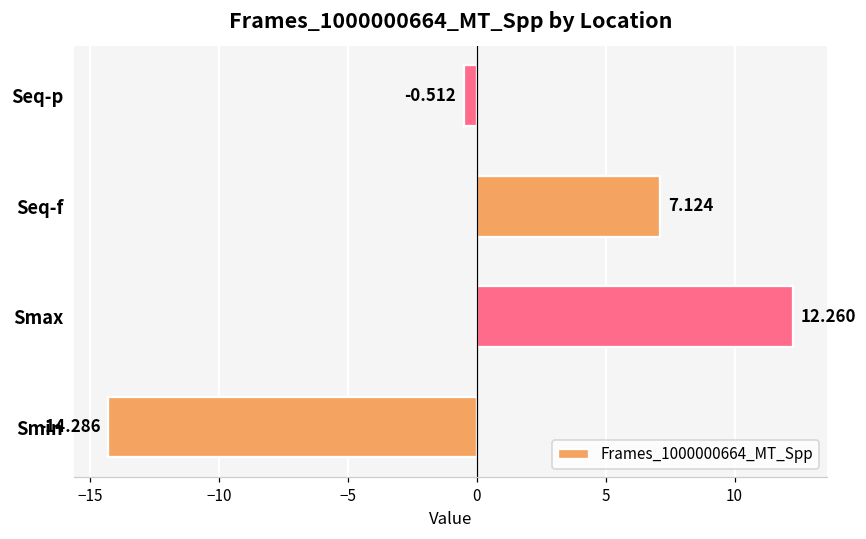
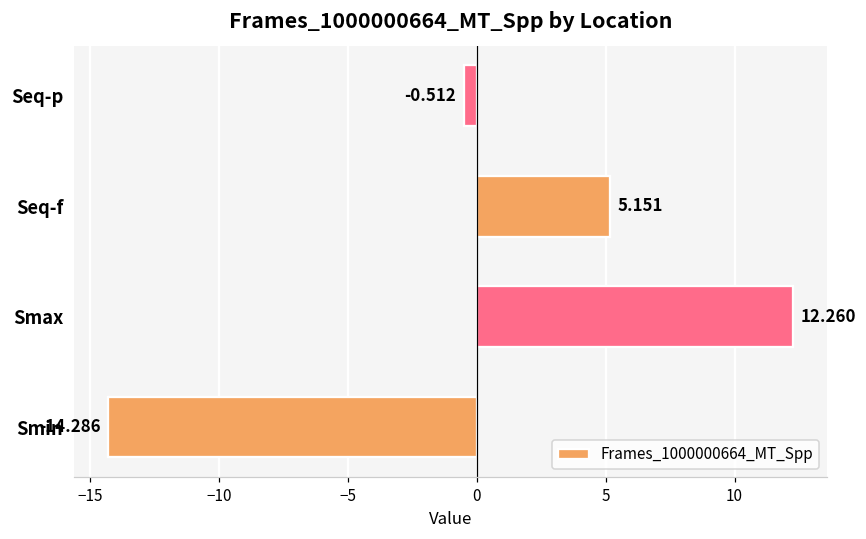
  {
    "Seq-p": -0.512,
-   "Seq-f": 7.124,
+   "Seq-f": 5.151,
    "Smax": 12.260,
    "Smin": -14.286
  }
